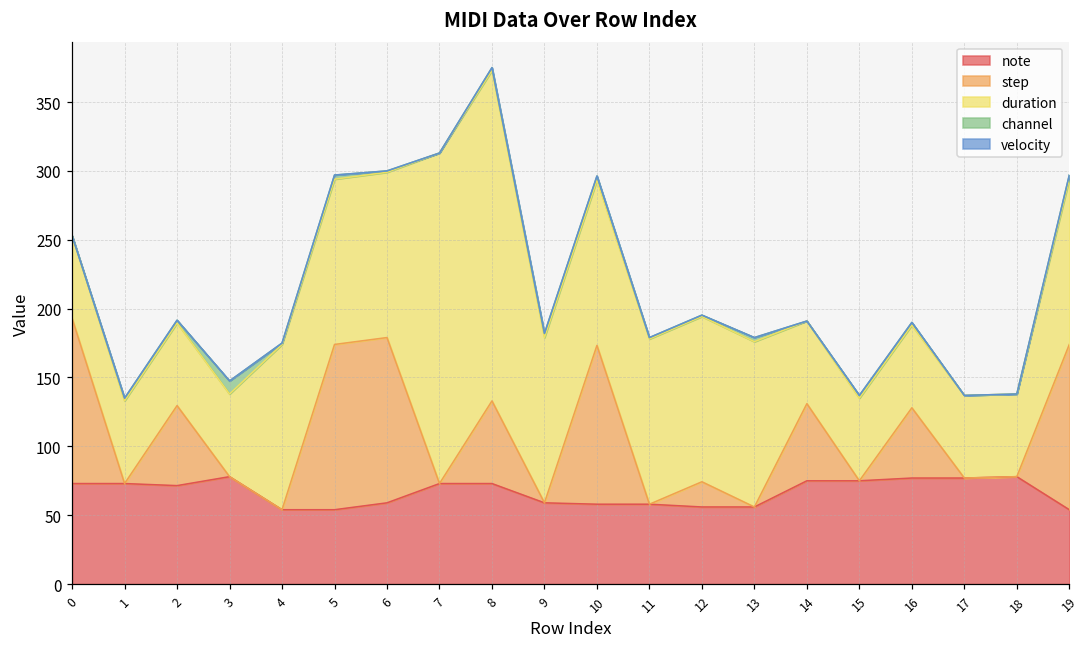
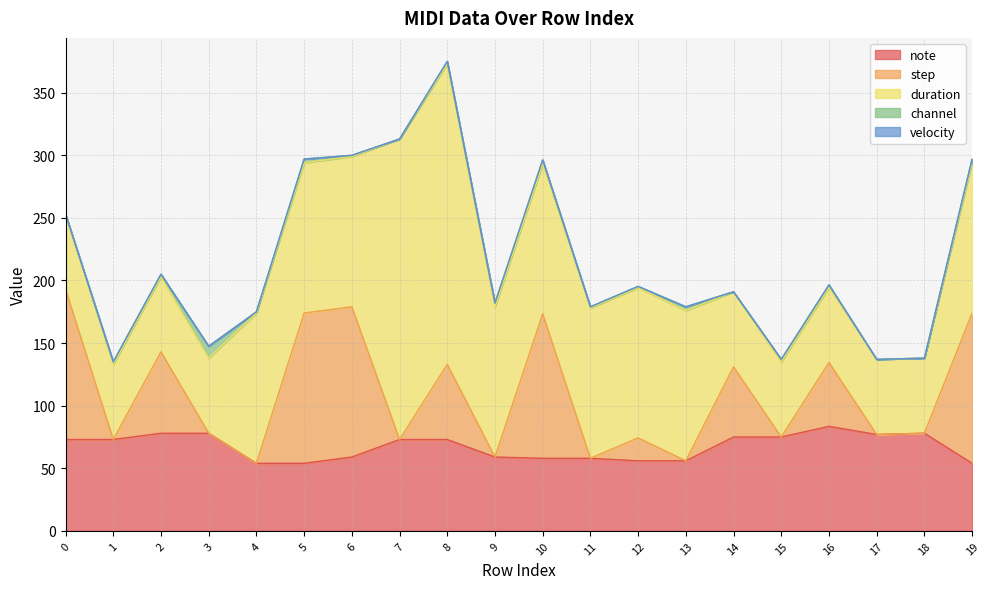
  {
    "note": {
      "0": 73,
-     "2": 72,
+     "2": 78,
      "5": 54,
      "6": 59,
      "8": 73,
      "10": 58,
      "12": 56,
      "14": 75,
-     "16": 77,
+     "16": 84,
      "19": 54
    },
    "step": {
      "0": 120,
-     "2": 58,
+     "2": 65,
      "5": 120,
      "6": 120,
      "8": 60,
      "10": 115,
      "12": 18,
      "14": 56,
      "16": 51,
      "19": 120
    },
    "duration": {
      "3": 60,
      "5": 120,
      "8": 240,
      "9": 120,
      "10": 120,
      "13": 120,
      "19": 120
    }
  }
